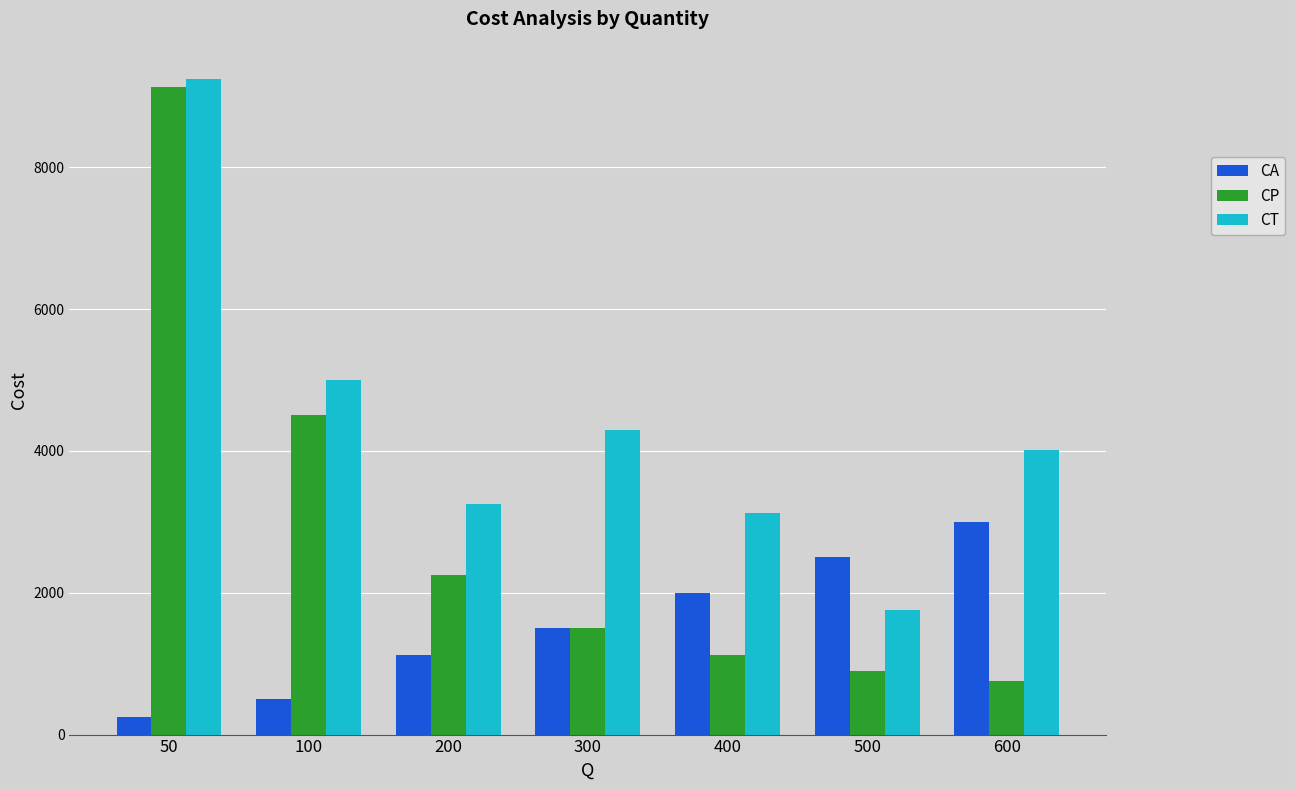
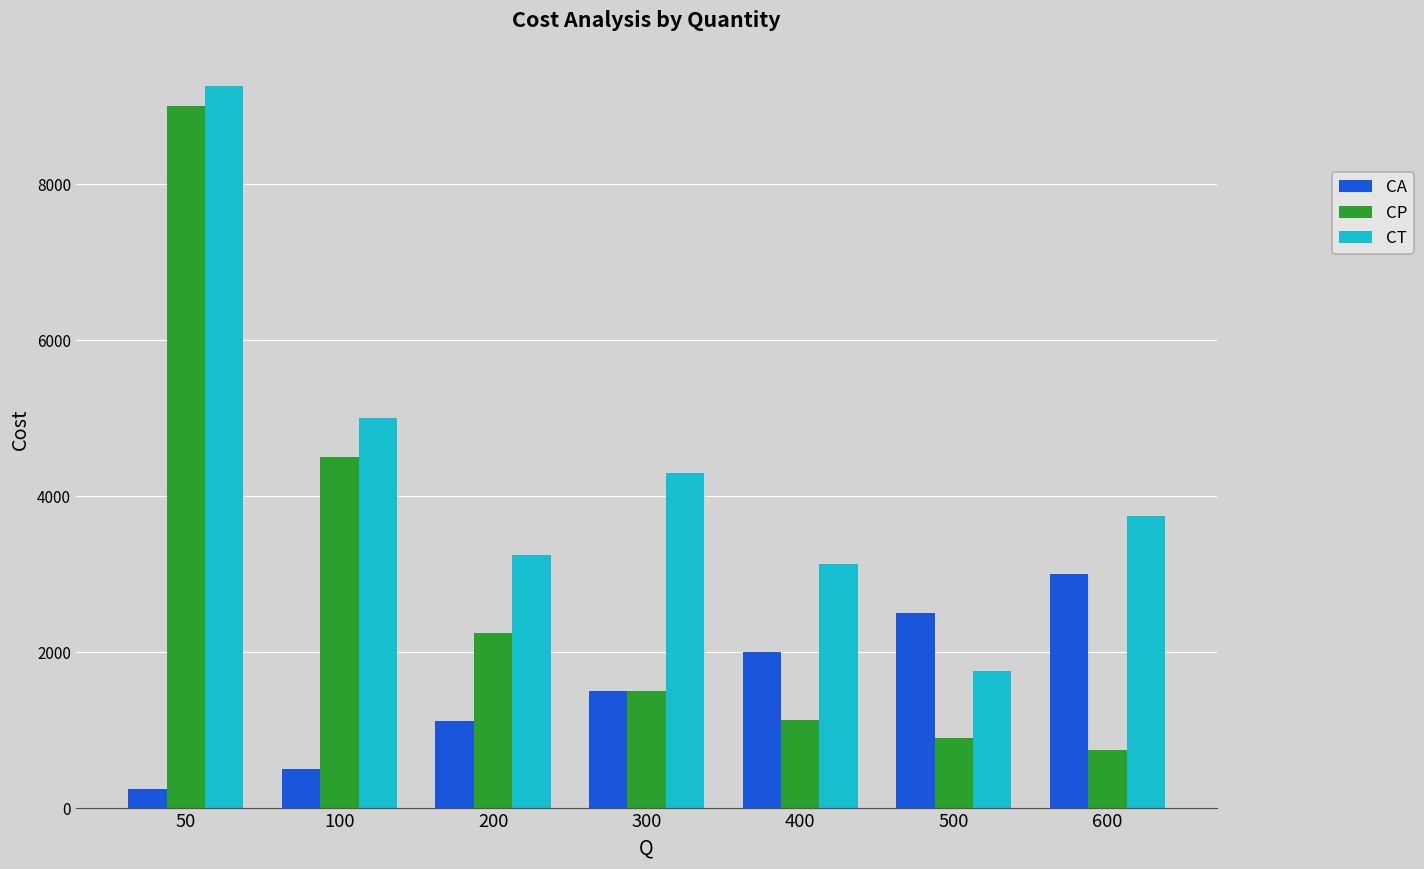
  {
    "CA": {
      "50": 300,
      "100": 500,
      "200": 1100,
      "300": 1500,
      "400": 2000,
      "500": 2500,
      "600": 3000
    },
    "CP": {
-     "50": 9100,
+     "50": 9000,
      "100": 4500,
      "200": 2300,
      "300": 1500,
      "400": 1100,
      "500": 900,
      "600": 800
    },
    "CT": {
      "50": 9300,
      "100": 5000,
      "200": 3300,
      "300": 4300,
      "400": 3100,
      "500": 1800,
-     "600": 4000
+     "600": 3800
    }
  }
